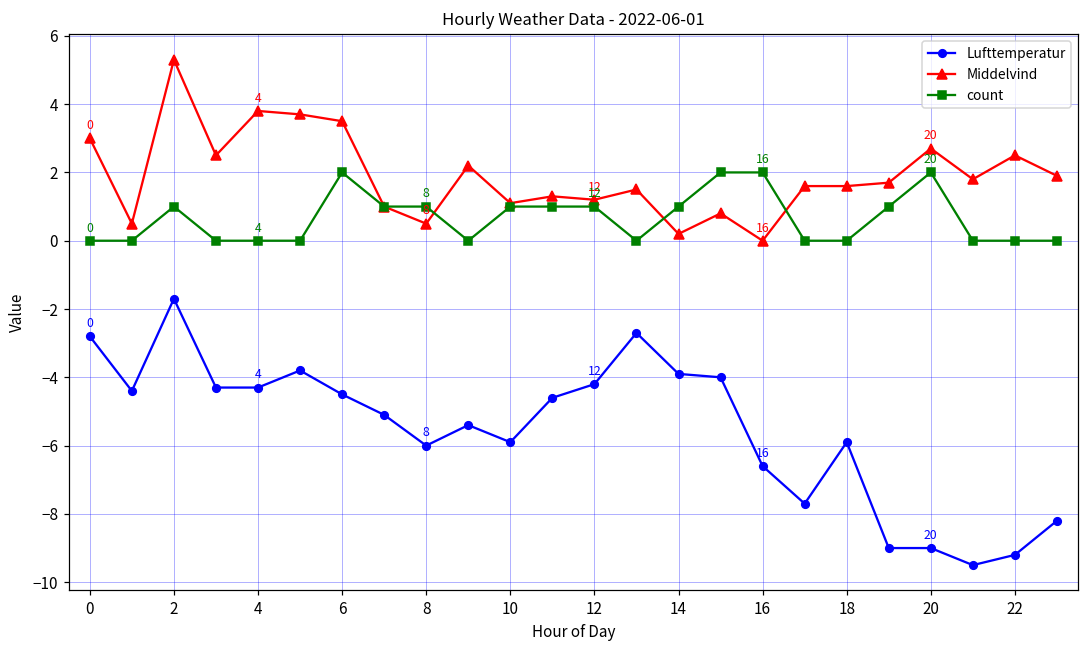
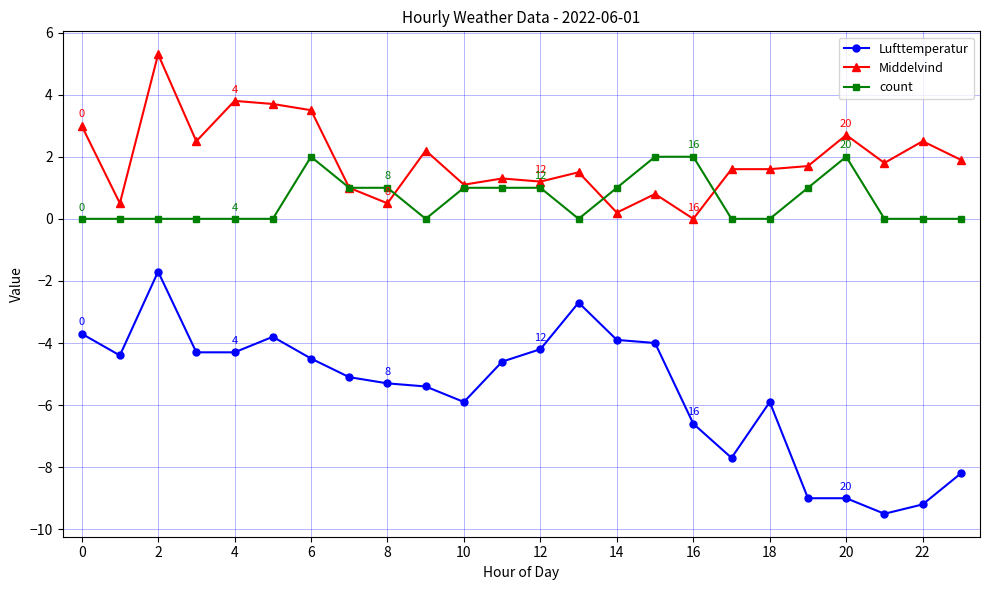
  {
    "Lufttemperatur": {
-     "0": -2.8,
+     "0": -3.7,
      "2": -1.7,
      "6": -4.5,
-     "8": -6.0,
+     "8": -5.3,
      "10": -5.9,
      "14": -3.9,
      "18": -5.9,
      "22": -9.2
    },
    "Middelvind": {
      "4": 4
    },
    "count": {
-     "2": 1,
+     "2": 0,
      "6": 2,
      "10": 1,
      "12": 1,
      "14": 1,
      "18": 0,
      "20": 2,
      "22": 0
    }
  }
